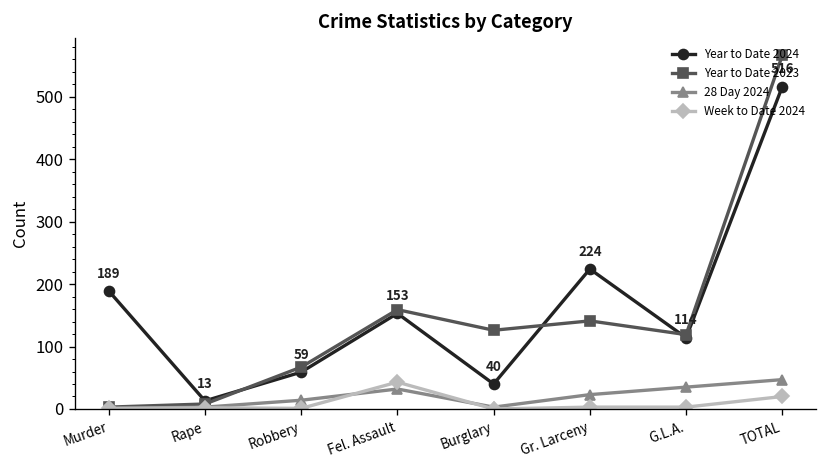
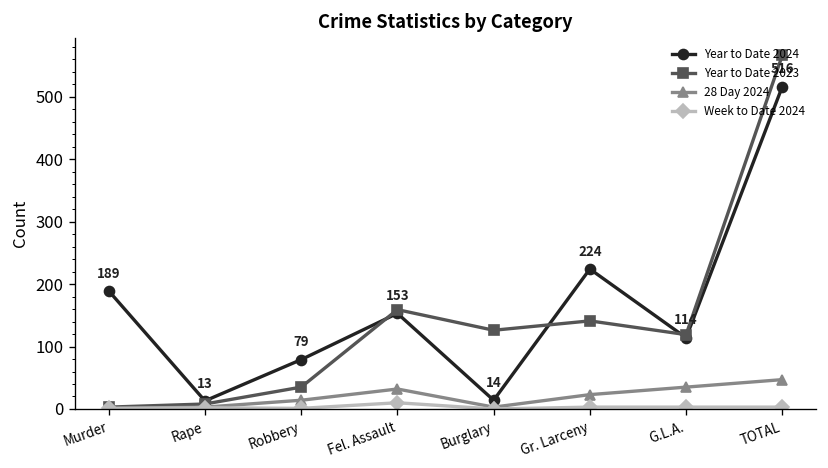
  {
    "Year to Date 2024": {
      "Murder": 189,
      "Rape": 13,
-     "Robbery": 59,
+     "Robbery": 79,
      "Fel. Assault": 153,
-     "Burglary": 40,
+     "Burglary": 14,
      "Gr. Larceny": 224,
      "G.L.A.": 114,
      "TOTAL": 516
    },
    "Year to Date 2023": {
      "Rape": 10,
-     "Robbery": 70,
+     "Robbery": 40,
      "Burglary": 130,
      "Gr. Larceny": 140
    },
    "28 Day 2024": {
      "Robbery": 10,
      "Fel. Assault": 30,
      "Gr. Larceny": 20,
      "G.L.A.": 40,
      "TOTAL": 50
    },
    "Week to Date 2024": {
      "Robbery": 0,
-     "Fel. Assault": 40,
+     "Fel. Assault": 10,
      "Gr. Larceny": 0,
      "G.L.A.": 0,
-     "TOTAL": 20
+     "TOTAL": 0
    }
  }
